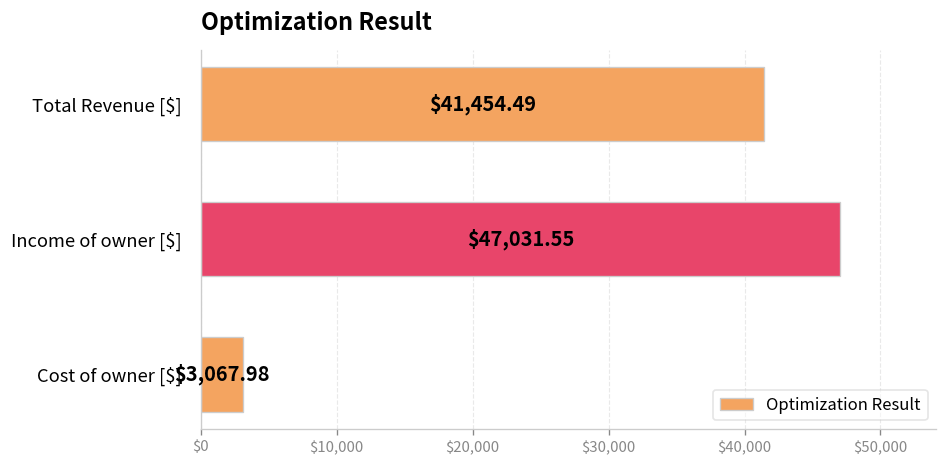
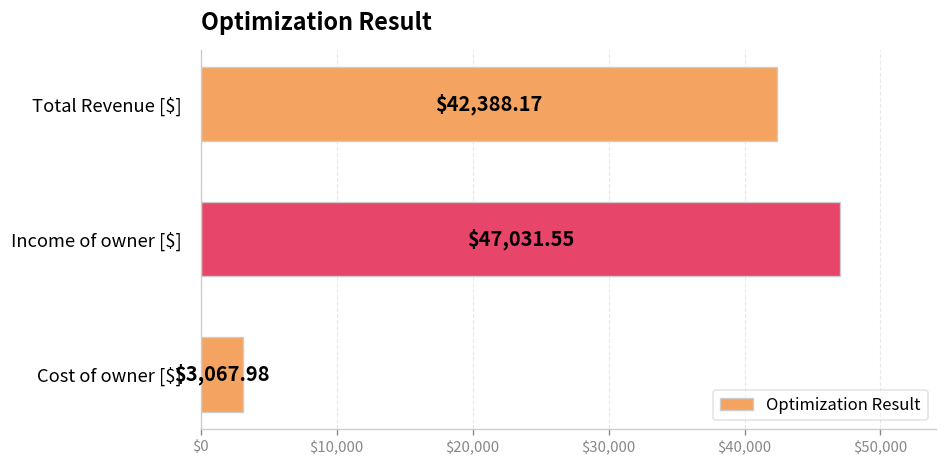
  {
-   "Total Revenue [$]": "$41,454.49",
+   "Total Revenue [$]": "$42,388.17",
    "Income of owner [$]": "$47,031.55",
    "Cost of owner [$]": "$3,067.98"
  }
